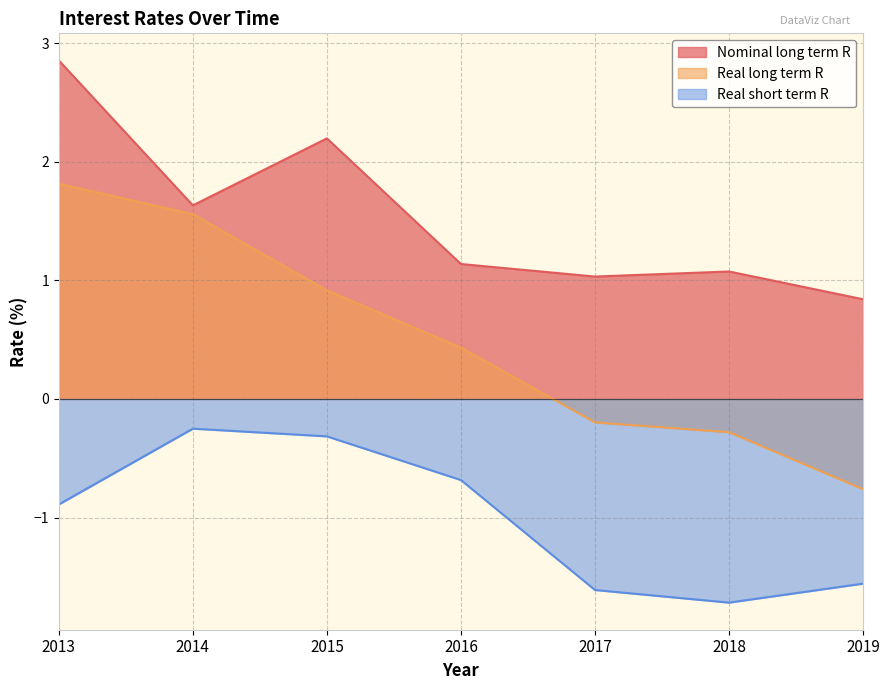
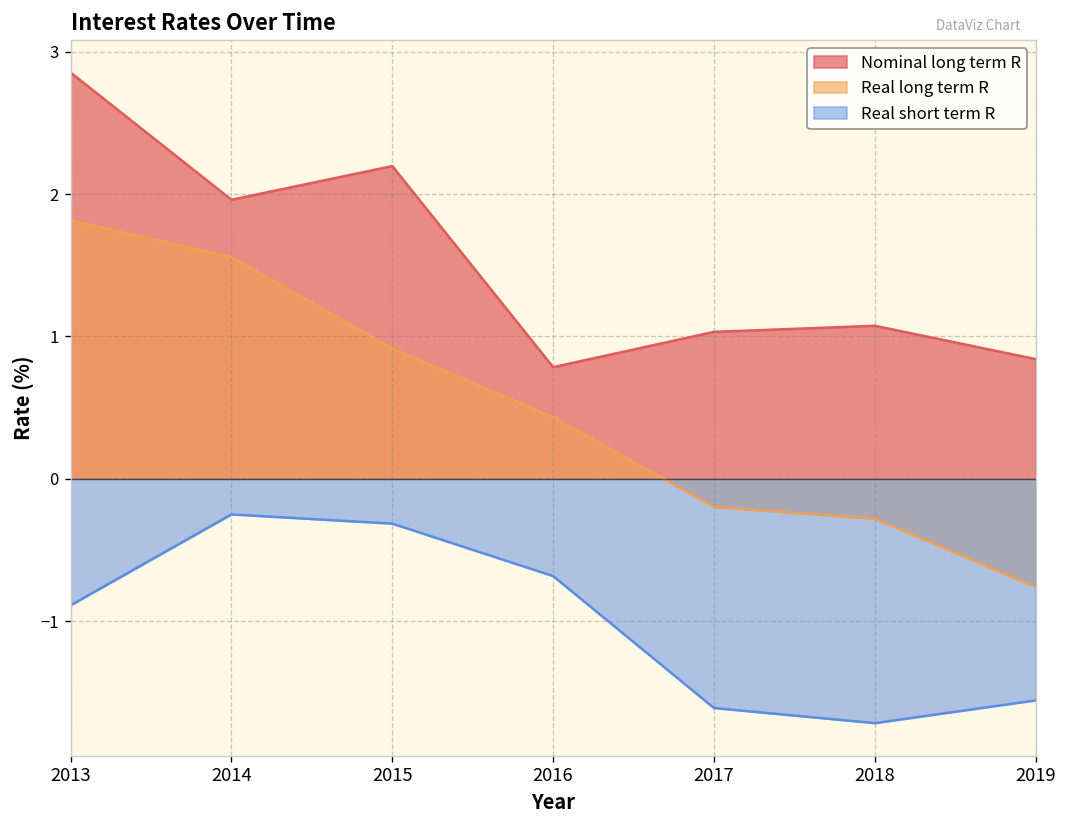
  {
    "Nominal long term R": {
      "2013": 2.85,
-     "2014": 1.63,
+     "2014": 1.96,
      "2015": 2.20,
-     "2016": 1.14,
+     "2016": 0.78,
      "2017": 1.03,
      "2018": 1.07,
      "2019": 0.84
    }
  }
